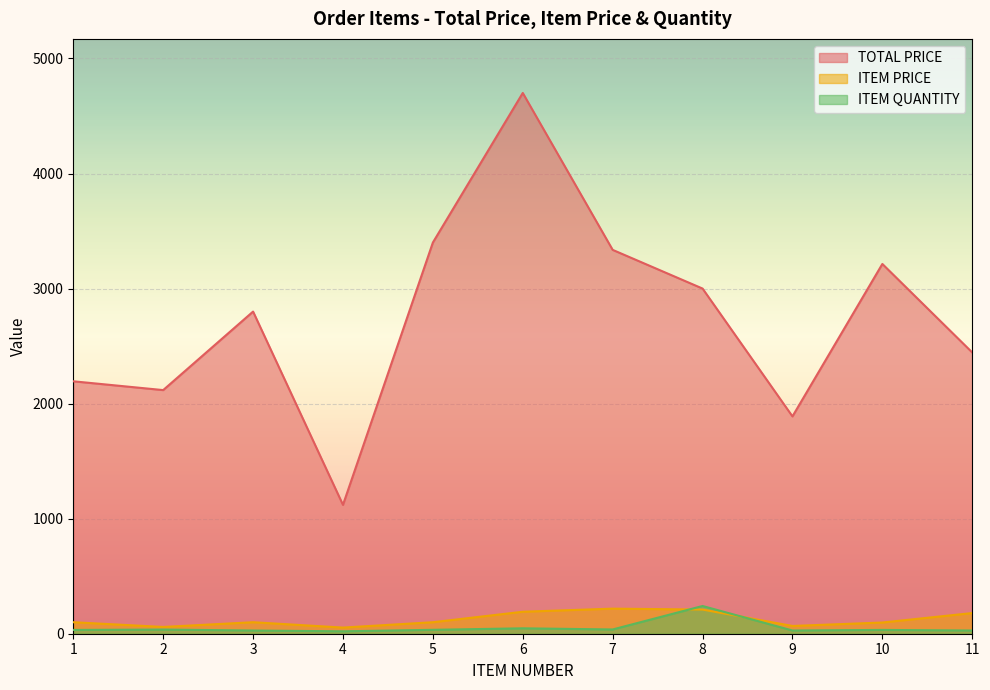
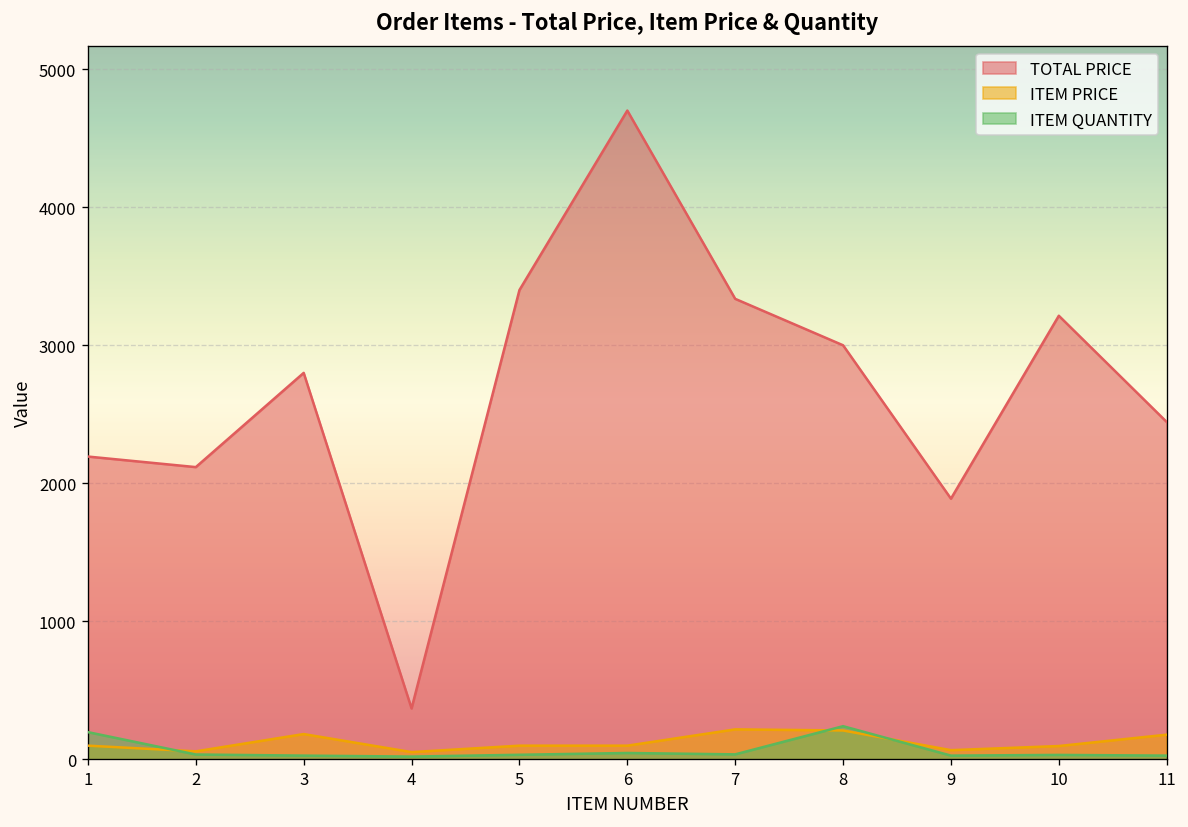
  {
    "TOTAL PRICE": {
      "1": 2190,
      "2": 2120,
      "3": 2800,
-     "4": 1120,
+     "4": 370,
      "5": 3400,
      "6": 4700,
      "7": 3340,
      "8": 3000,
      "9": 1890,
      "10": 3210,
      "11": 2440
    },
    "ITEM PRICE": {
      "1": 100,
      "2": 60,
-     "3": 100,
+     "3": 180,
      "4": 50,
      "5": 100,
-     "6": 190,
+     "6": 100,
      "7": 220,
      "8": 210,
      "9": 70,
      "10": 100,
      "11": 180
    },
    "ITEM QUANTITY": {
-     "1": 30,
+     "1": 200,
      "2": 40,
      "3": 30,
      "4": 20,
      "5": 30,
      "6": 50,
      "7": 40,
      "8": 240,
      "9": 30,
      "10": 30,
      "11": 30
    }
  }
